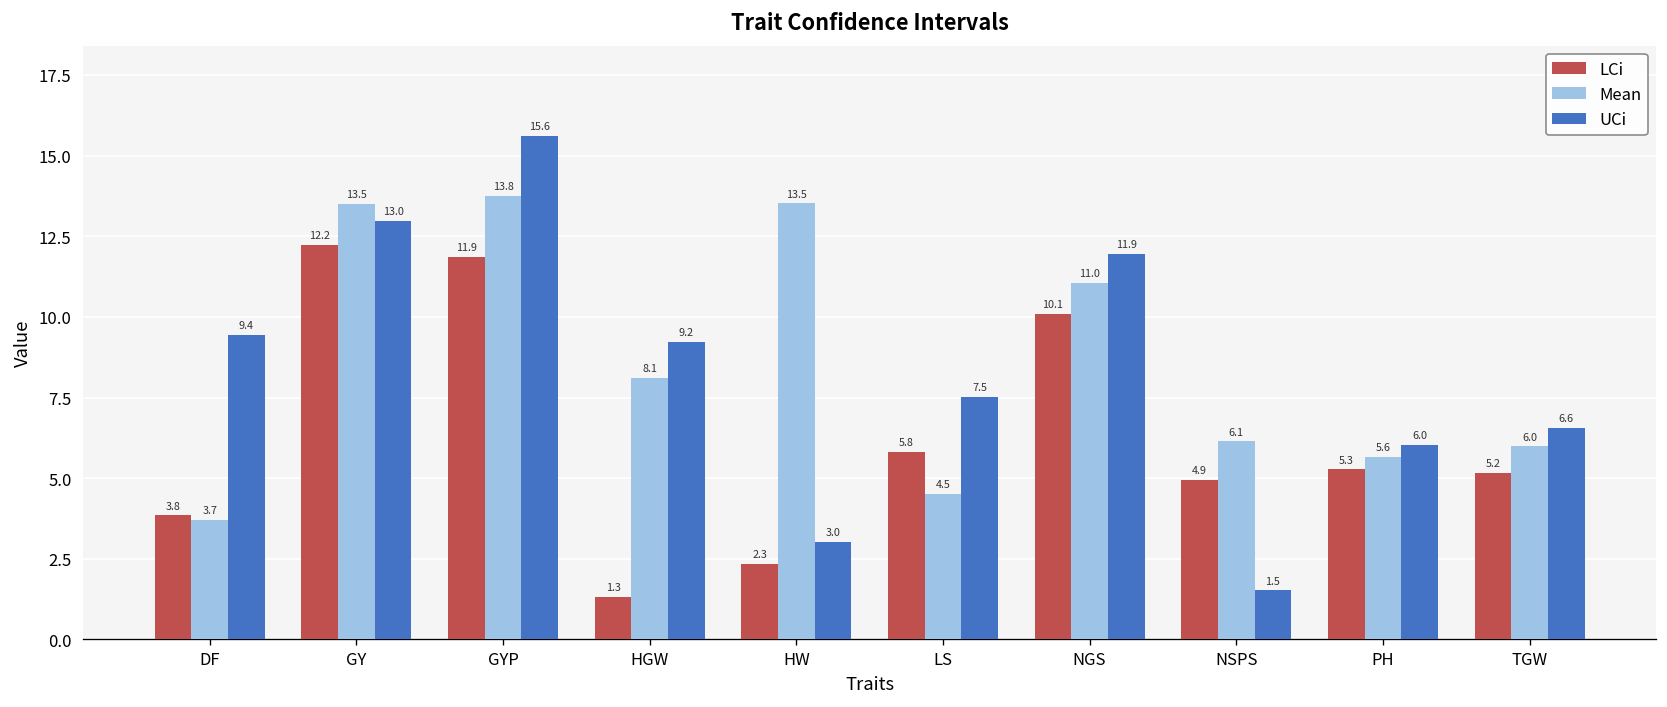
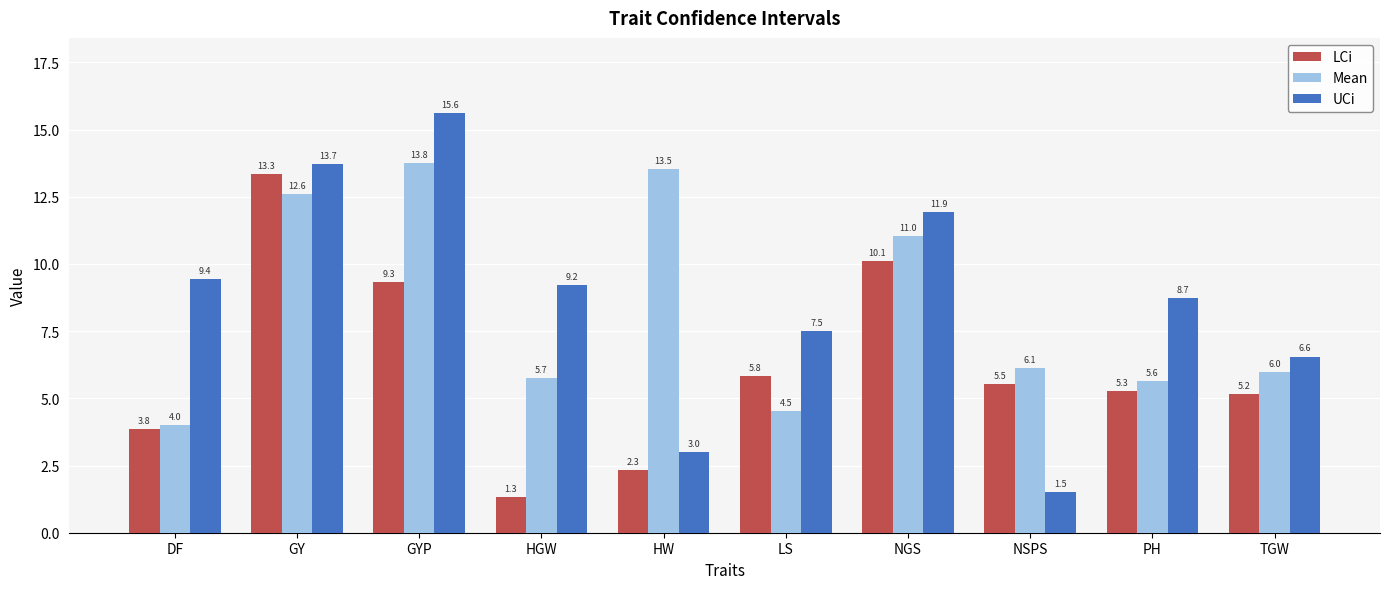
  {
    "LCi": {
      "DF": 3.8,
-     "GY": 12.2,
-     "GYP": 11.9,
+     "GY": 13.3,
+     "GYP": 9.3,
      "HGW": 1.3,
      "HW": 2.3,
      "LS": 5.8,
      "NGS": 10.1,
-     "NSPS": 4.9,
+     "NSPS": 5.5,
      "PH": 5.3,
      "TGW": 5.2
    },
    "Mean": {
-     "DF": 3.7,
-     "GY": 13.5,
+     "DF": 4.0,
+     "GY": 12.6,
      "GYP": 13.8,
-     "HGW": 8.1,
+     "HGW": 5.7,
      "HW": 13.5,
      "LS": 4.5,
      "NGS": 11.0,
      "NSPS": 6.1,
      "PH": 5.6,
      "TGW": 6.0
    },
    "UCi": {
      "DF": 9.4,
-     "GY": 13.0,
+     "GY": 13.7,
      "GYP": 15.6,
      "HGW": 9.2,
      "HW": 3.0,
      "LS": 7.5,
      "NGS": 11.9,
      "NSPS": 1.5,
-     "PH": 6.0,
+     "PH": 8.7,
      "TGW": 6.6
    }
  }
